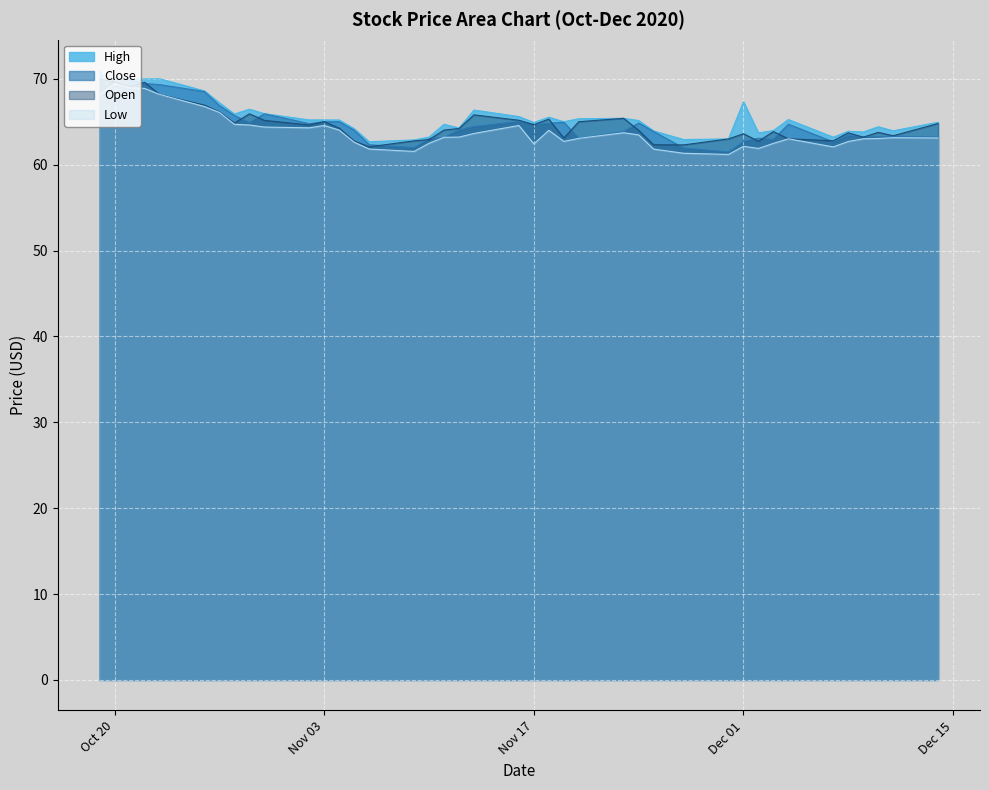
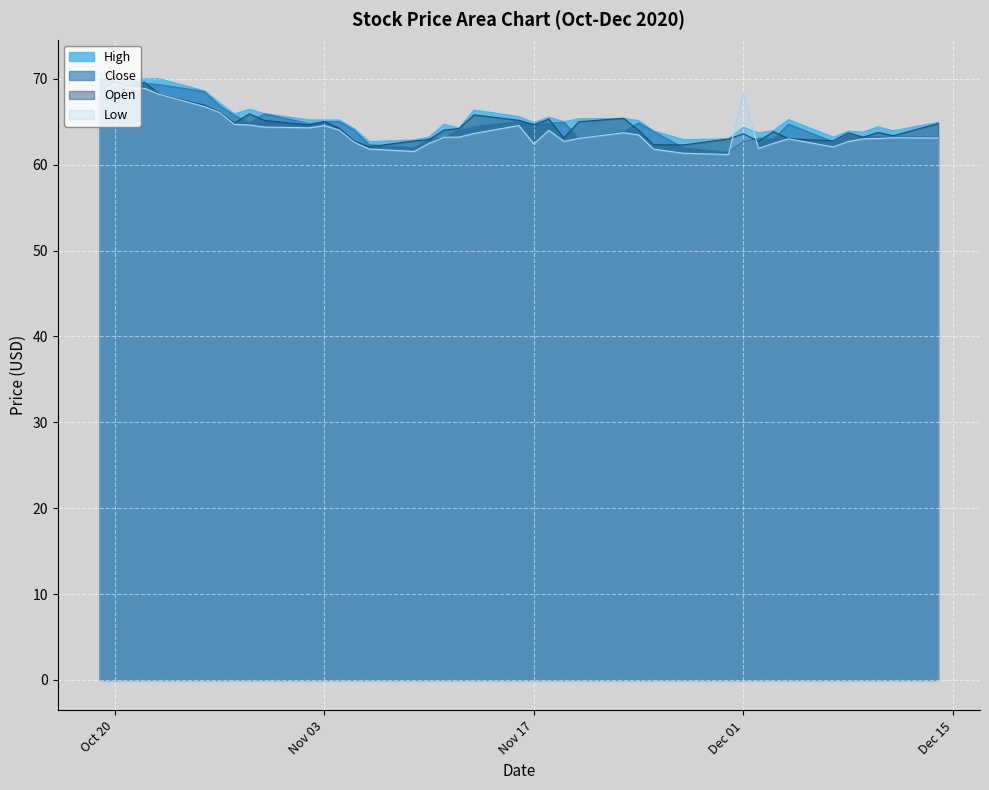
  {
    "High": {
-     "Dec 01": 67
+     "Dec 01": 64
    },
    "Low": {
      "Nov 03": 65,
      "Nov 17": 62,
-     "Dec 01": 62
+     "Dec 01": 68
    }
  }
